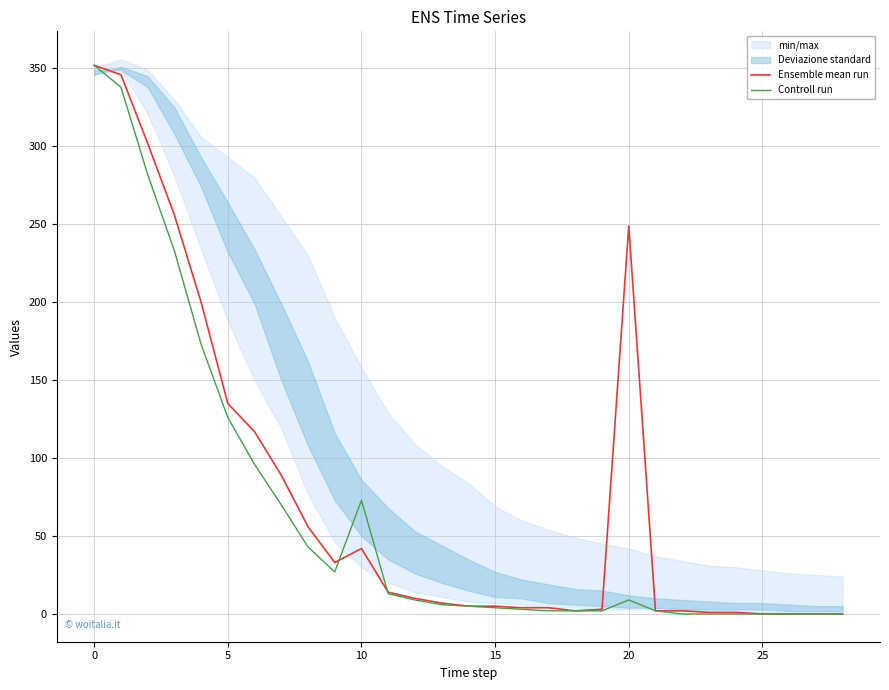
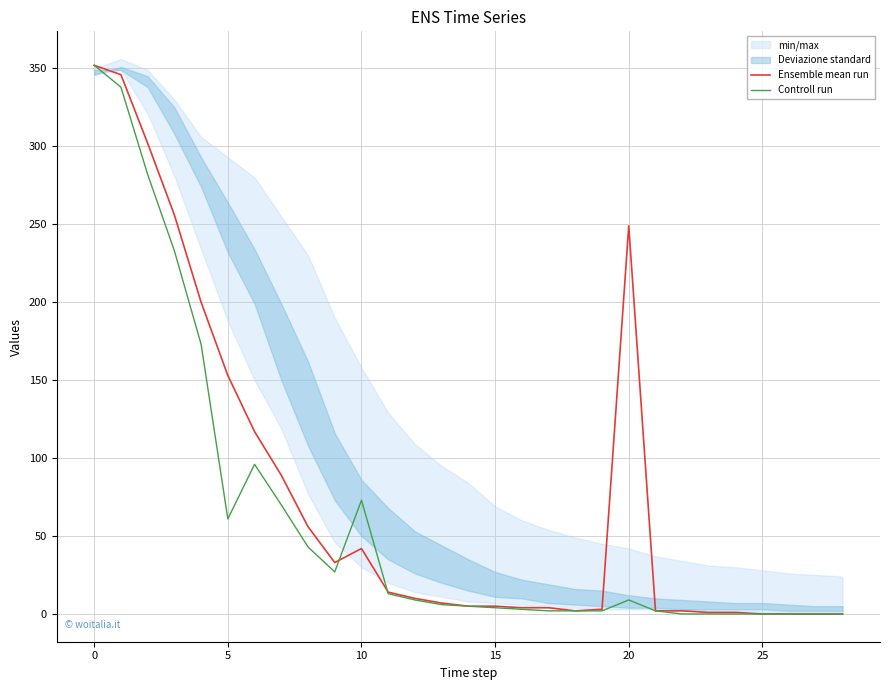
  {
    "Ensemble mean run": {
-     "5": 135,
+     "5": 153,
      "10": 42,
      "20": 249
    },
    "Controll run": {
-     "5": 126,
+     "5": 61,
      "10": 73,
      "20": 9
    }
  }
